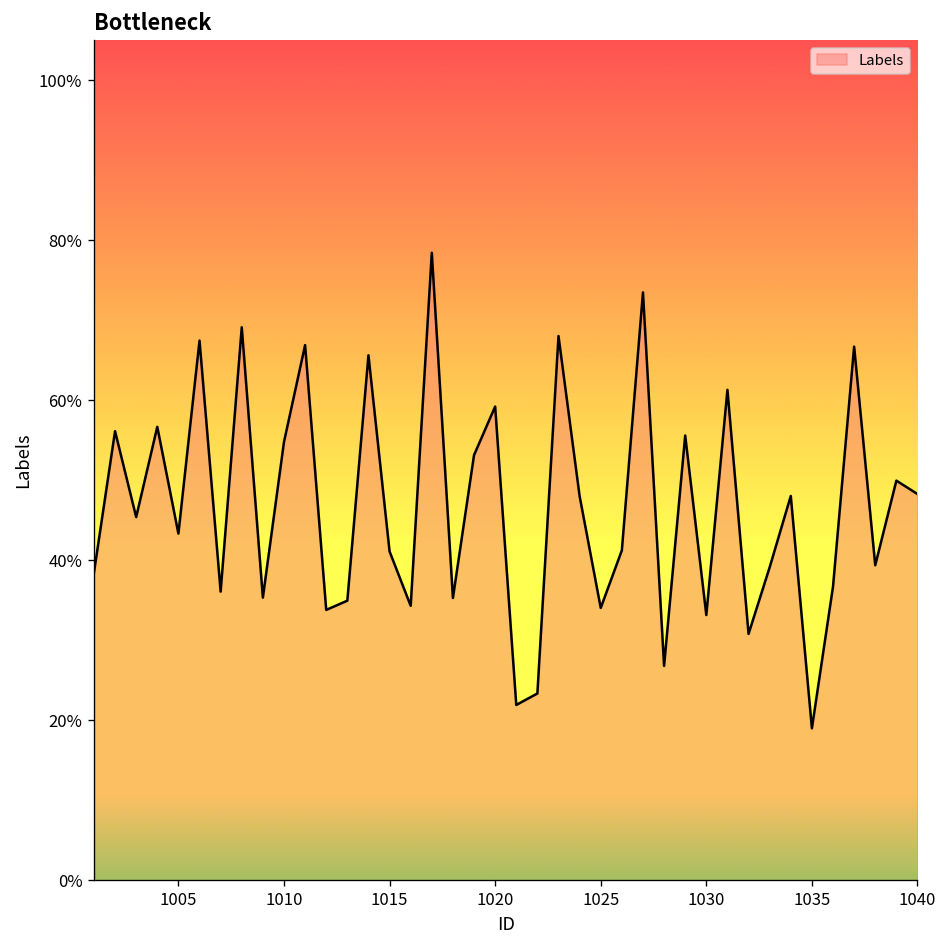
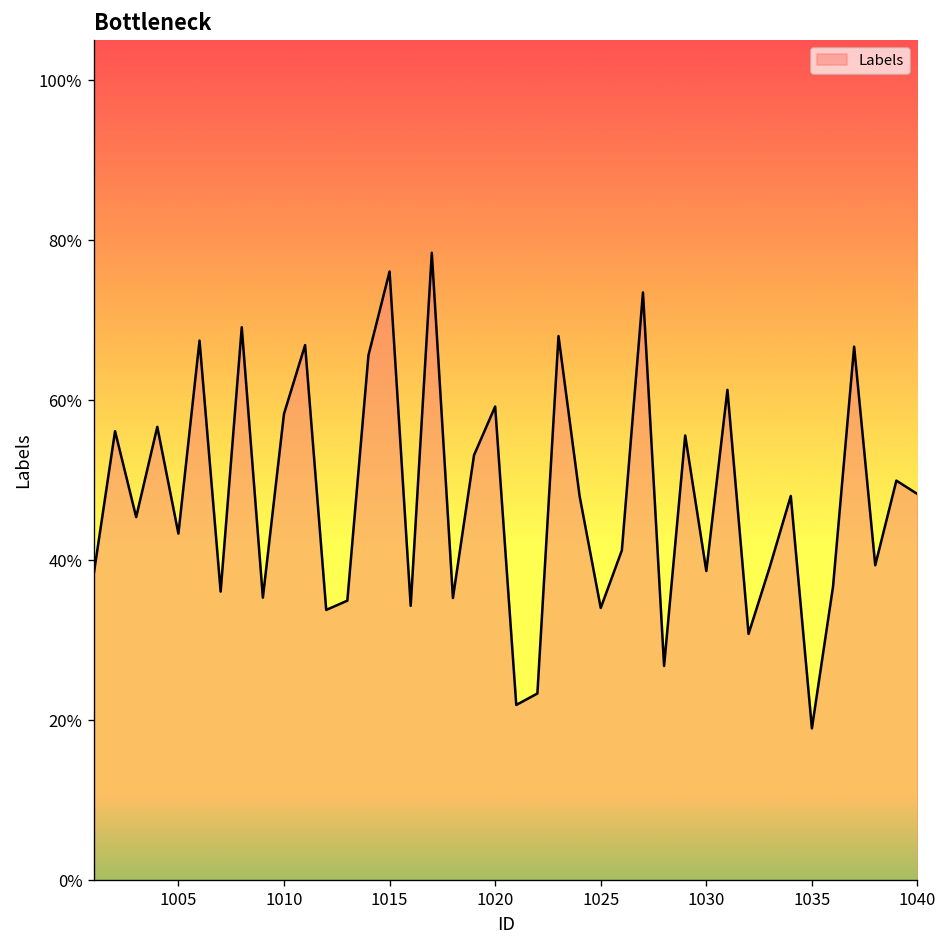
  {
    "1005": "43%",
-   "1010": "55%",
-   "1015": "41%",
+   "1010": "58%",
+   "1015": "76%",
    "1020": "59%",
    "1025": "34%",
-   "1030": "33%",
+   "1030": "39%",
    "1035": "19%",
    "1040": "48%"
  }
